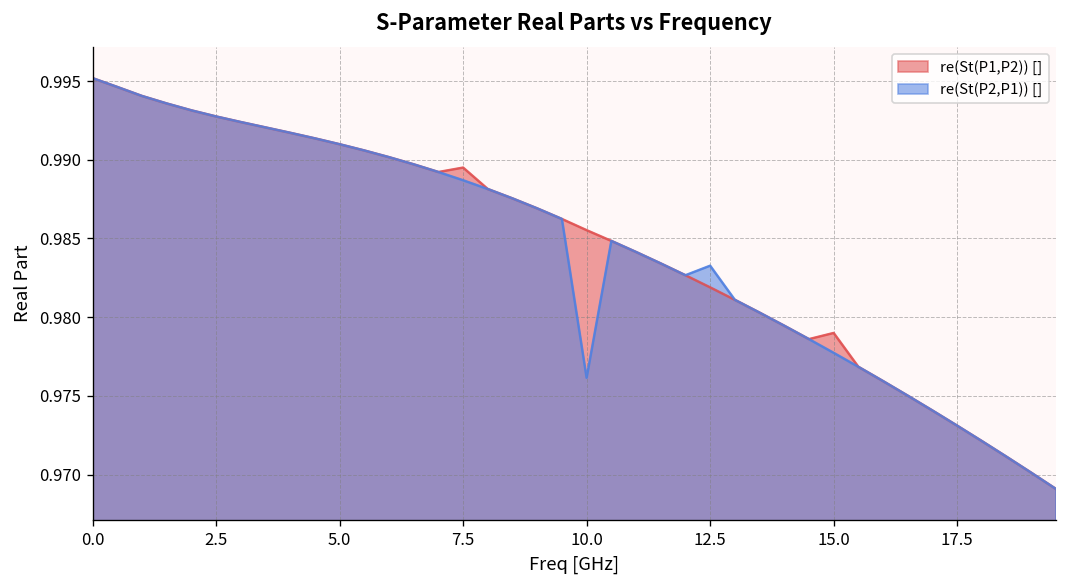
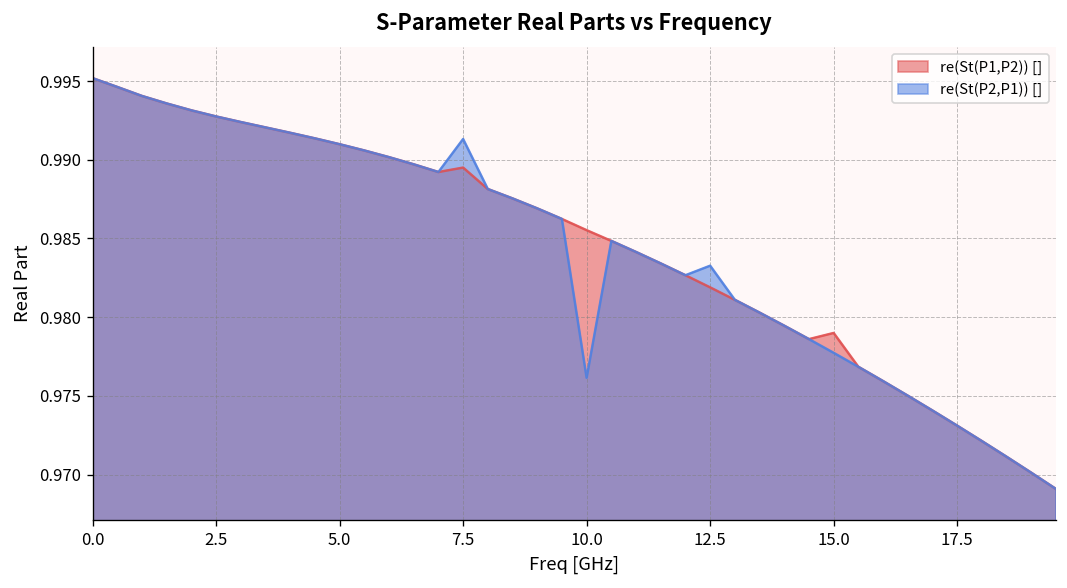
  {
    "re(St(P1,P2)) []": {
      "7.5": 0.9895,
      "10.0": 0.9855,
      "12.5": 0.9819,
      "15.0": 0.9790
    },
    "re(St(P2,P1)) []": {
-     "7.5": 0.9887,
+     "7.5": 0.9913,
      "10.0": 0.9761,
      "12.5": 0.9833,
      "15.0": 0.9777
    }
  }
